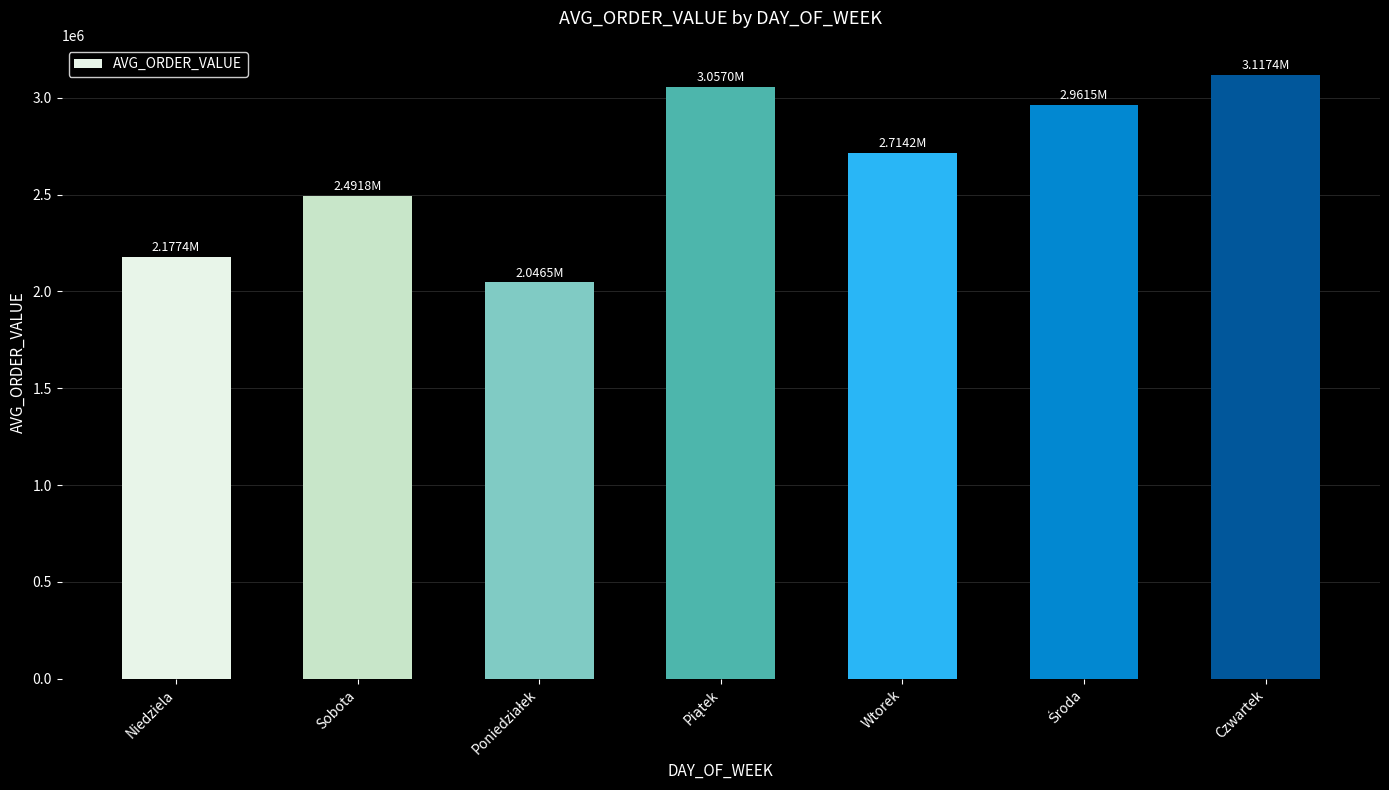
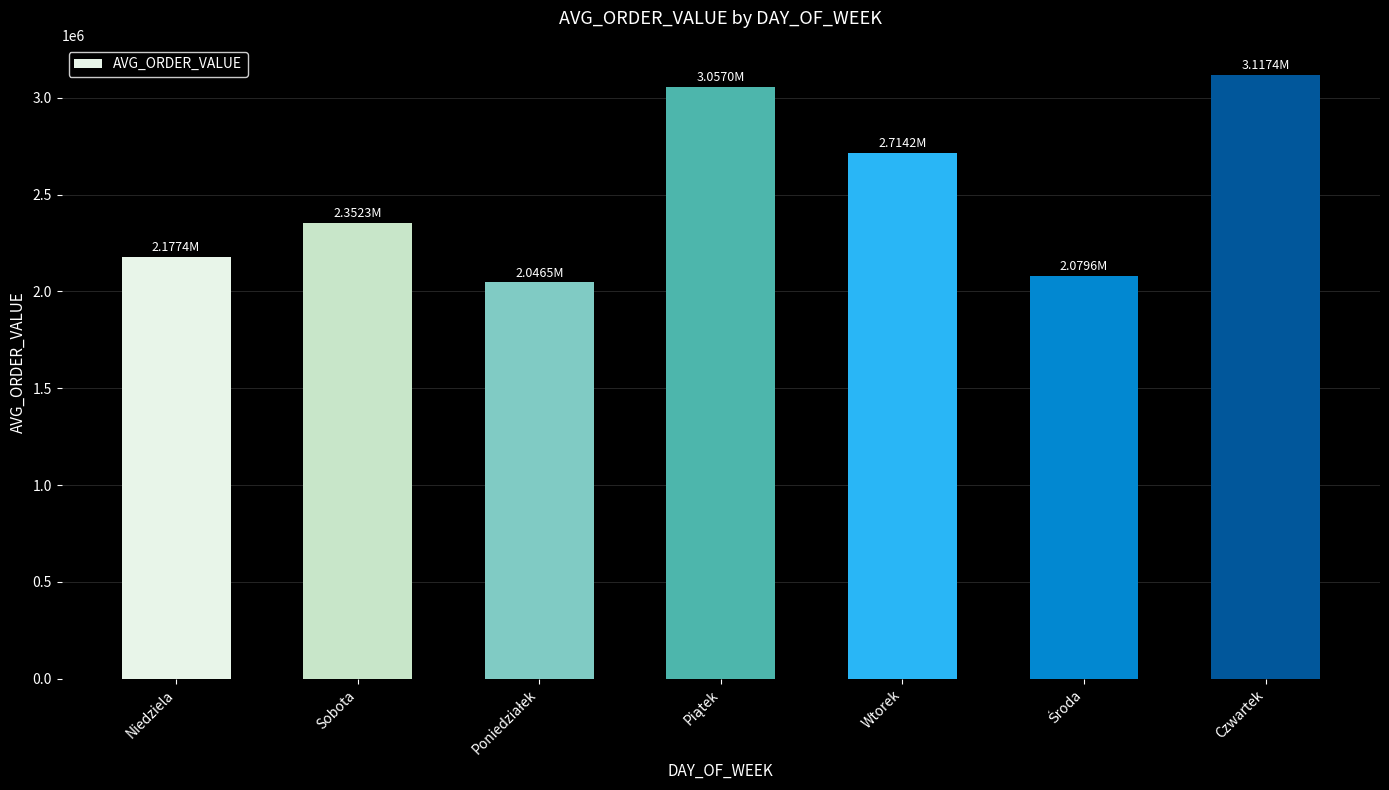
  {
    "Niedziela": "2.1774M",
-   "Sobota": "2.4918M",
+   "Sobota": "2.3523M",
    "Poniedziałek": "2.0465M",
    "Piątek": "3.0570M",
    "Wtorek": "2.7142M",
-   "Środa": "2.9615M",
+   "Środa": "2.0796M",
    "Czwartek": "3.1174M"
  }
